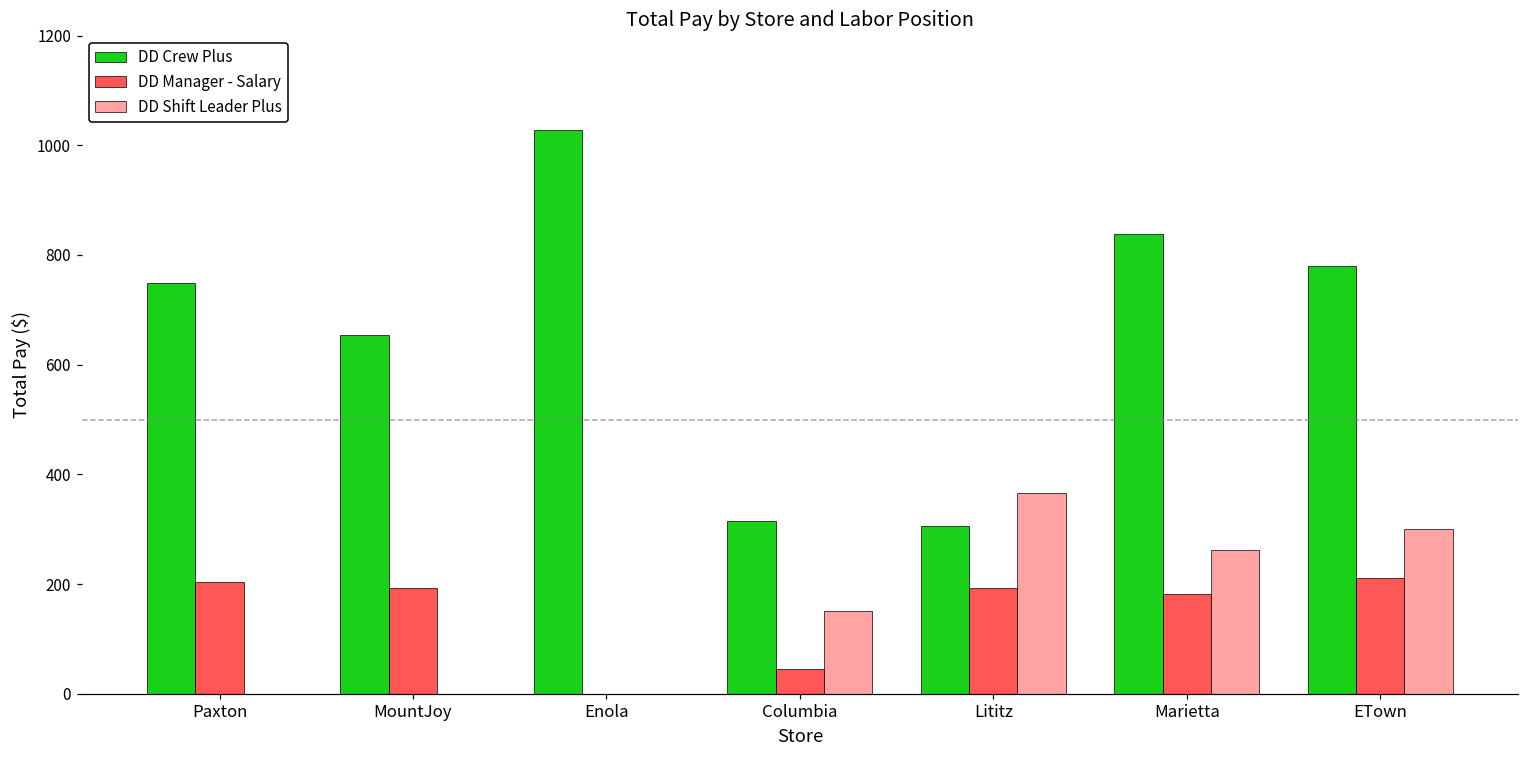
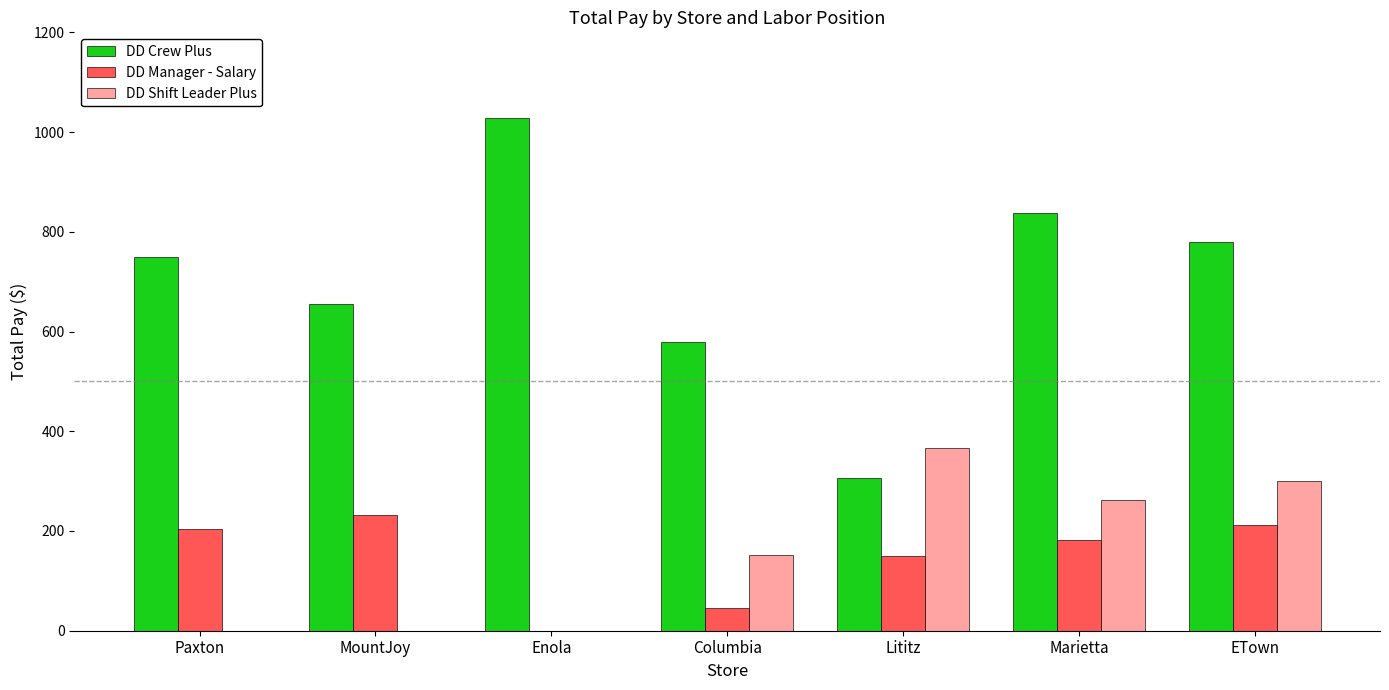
  {
    "DD Crew Plus": {
      "Paxton": 750,
      "MountJoy": 650,
      "Enola": 1030,
-     "Columbia": 320,
+     "Columbia": 580,
      "Lititz": 310,
      "Marietta": 840,
      "ETown": 780
    },
    "DD Manager - Salary": {
      "Paxton": 200,
-     "MountJoy": 190,
+     "MountJoy": 230,
      "Enola": 0,
      "Columbia": 50,
-     "Lititz": 190,
+     "Lititz": 150,
      "Marietta": 180,
      "ETown": 210
    },
    "DD Shift Leader Plus": {
      "Paxton": 0,
      "MountJoy": 0,
      "Enola": 0,
      "Columbia": 150,
      "Lititz": 370,
      "Marietta": 260,
      "ETown": 300
    }
  }
